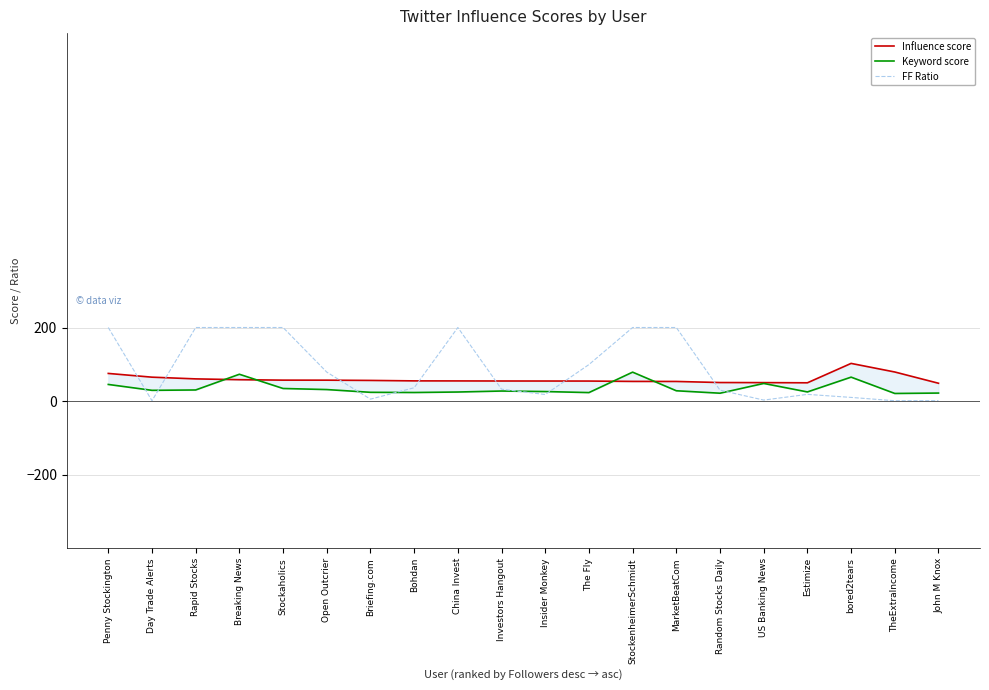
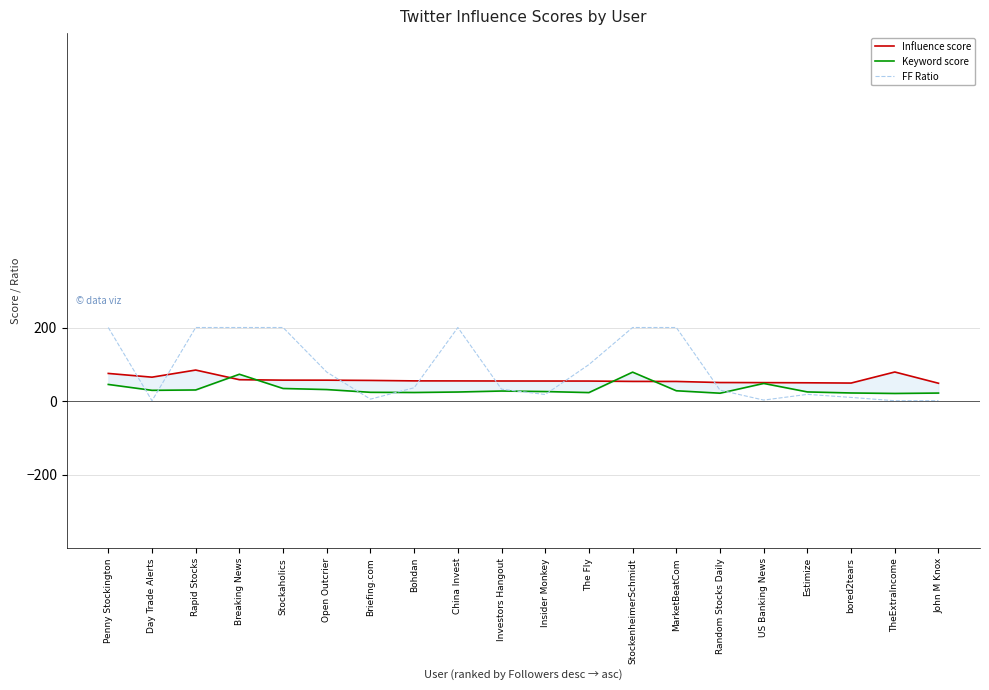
  {
    "Influence score": {
-     "Rapid Stocks": 60,
+     "Rapid Stocks": 80,
      "Breaking News": 60,
      "StockenheimerSchmidt": 50,
-     "bored2tears": 100
+     "bored2tears": 50
    },
    "Keyword score": {
      "Penny Stockington": 50,
      "Day Trade Alerts": 30,
      "Rapid Stocks": 30,
      "Stockaholics": 30,
      "Open Outcrier": 30,
      "Briefing.com": 20,
      "Bohdan": 20,
      "China Invest": 20,
      "Insider Monkey": 30,
      "The Fly": 20,
      "MarketBeatCom": 30,
      "Random Stocks Daily": 20,
-     "bored2tears": 70,
+     "bored2tears": 20,
      "TheExtraIncome": 20,
      "John M Knox": 20
    }
  }
